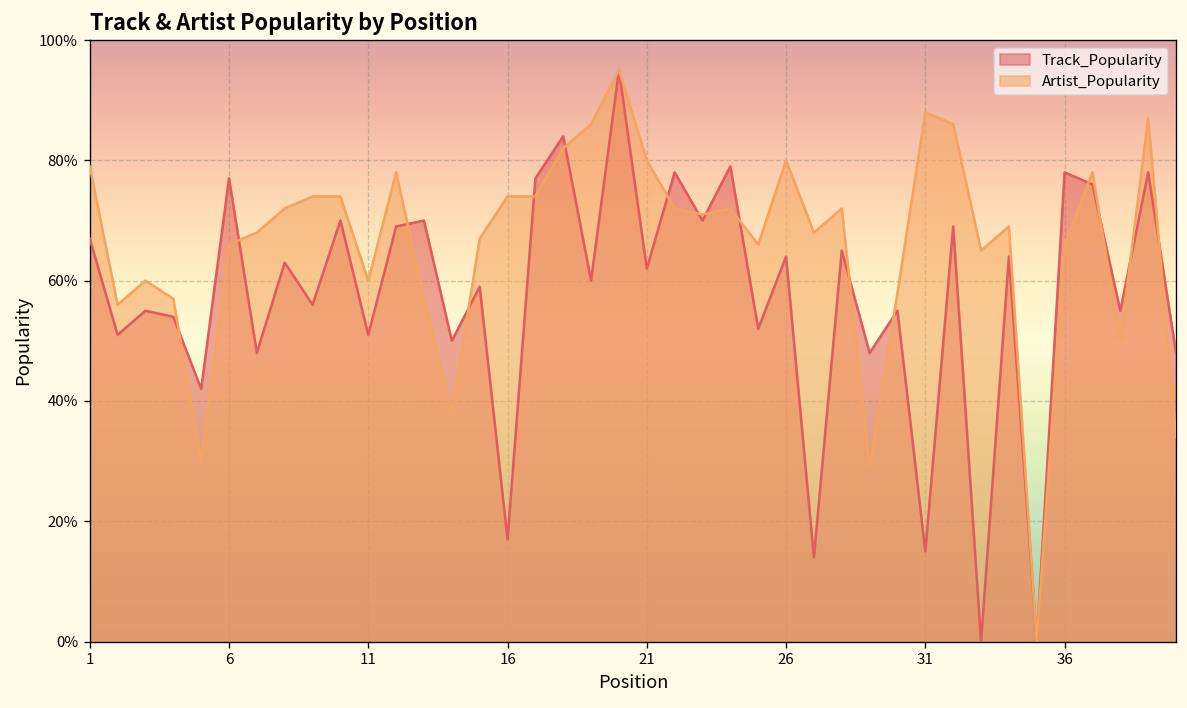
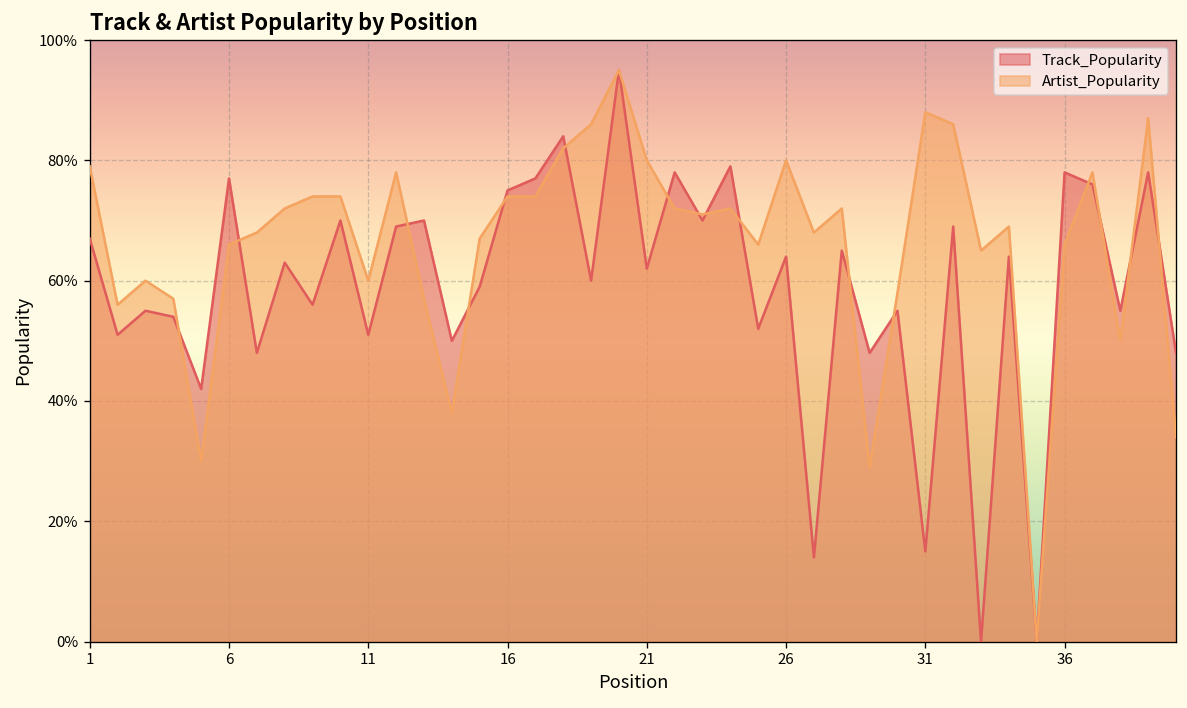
  {
    "Track_Popularity": {
      "1": "67%",
      "6": "77%",
      "11": "51%",
-     "16": "17%",
+     "16": "75%",
      "21": "62%",
      "26": "64%",
      "31": "15%",
      "36": "78%"
    },
    "Artist_Popularity": {
      "1": "79%",
      "6": "66%",
      "11": "60%",
      "16": "74%",
      "21": "80%",
      "26": "80%",
      "31": "88%",
      "36": "66%"
    }
  }
